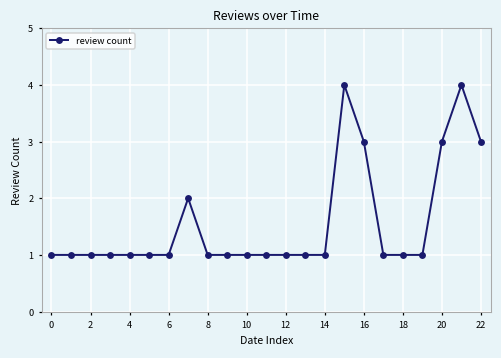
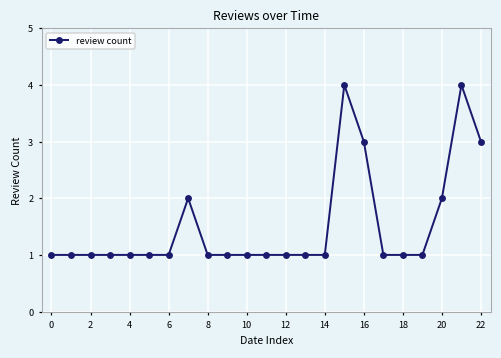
  {
    "0": 1,
    "2": 1,
    "4": 1,
    "6": 1,
    "8": 1,
    "10": 1,
    "12": 1,
    "14": 1,
    "16": 3,
    "18": 1,
-   "20": 3,
+   "20": 2,
    "22": 3
  }
